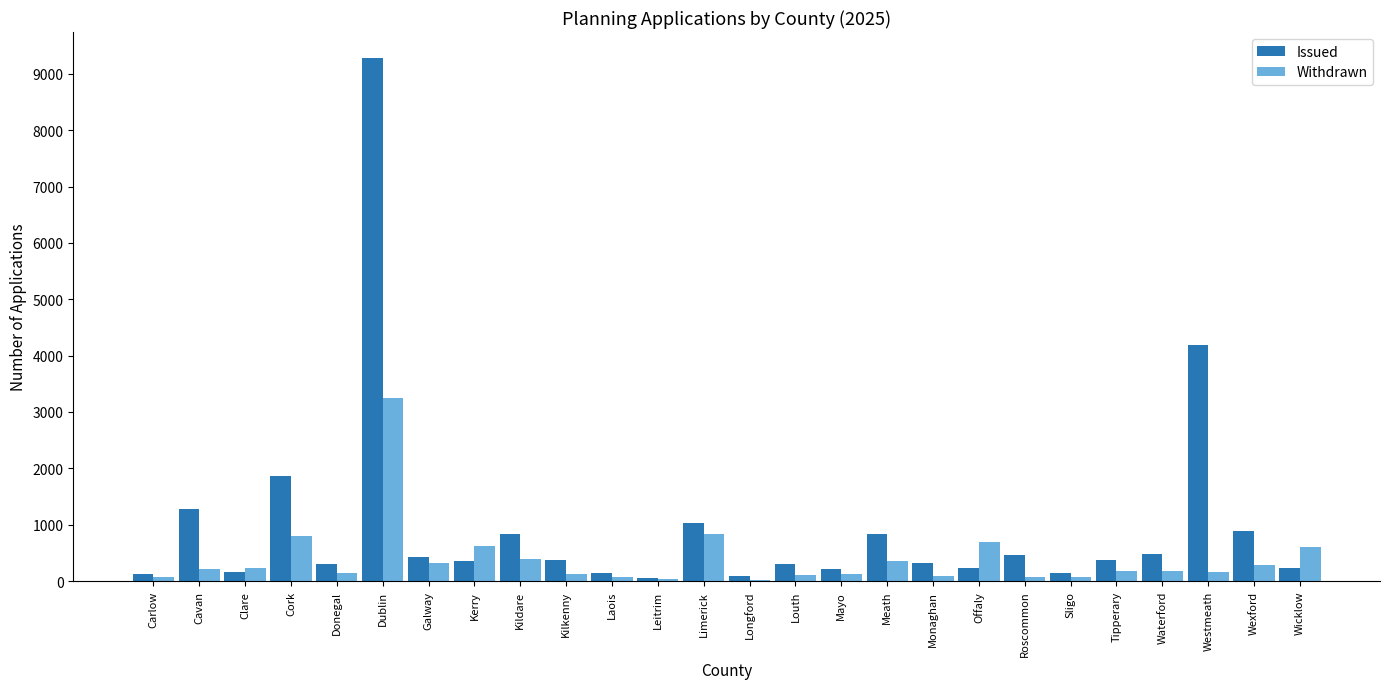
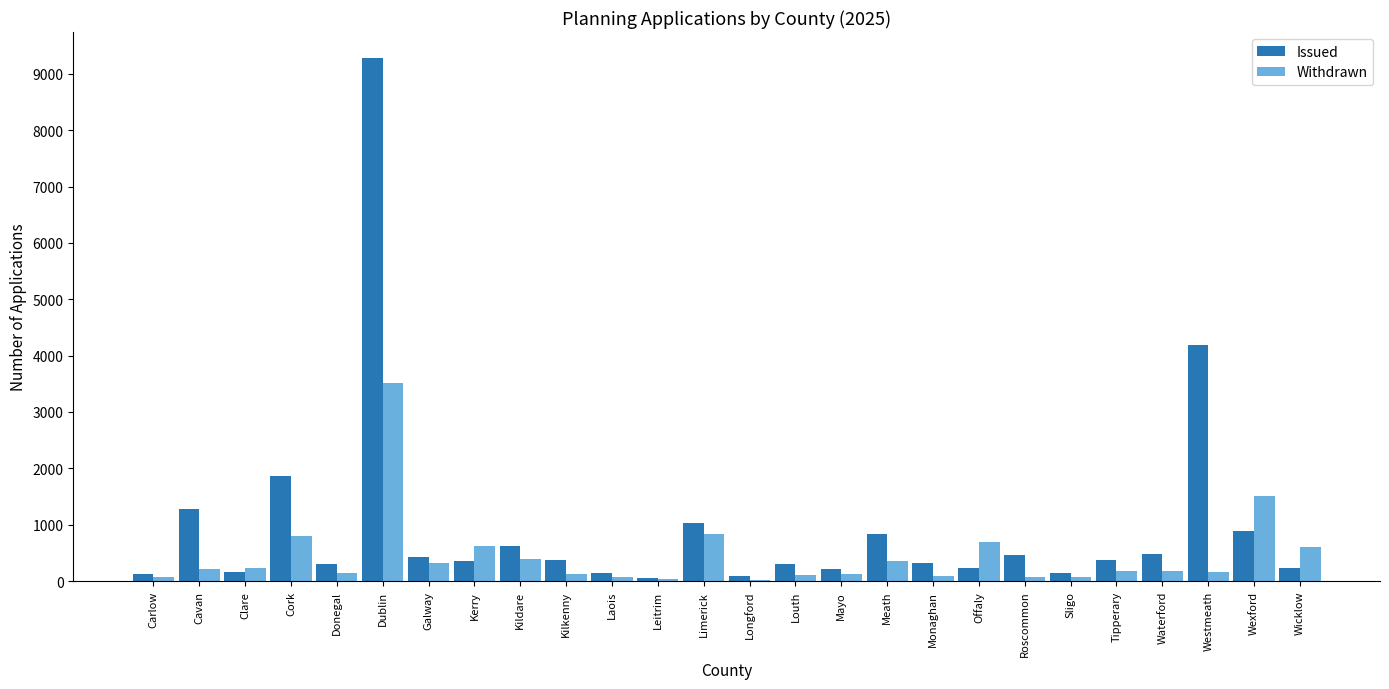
  {
    "Issued": {
      "Carlow": 100,
      "Cavan": 1300,
      "Clare": 200,
      "Cork": 1900,
      "Donegal": 300,
      "Dublin": 9300,
      "Galway": 400,
      "Kerry": 400,
-     "Kildare": 800,
+     "Kildare": 600,
      "Kilkenny": 400,
      "Laois": 100,
      "Leitrim": 0,
      "Limerick": 1000,
      "Longford": 100,
      "Louth": 300,
      "Mayo": 200,
      "Meath": 800,
      "Monaghan": 300,
      "Offaly": 200,
      "Roscommon": 500,
      "Sligo": 100,
      "Tipperary": 400,
      "Waterford": 500,
      "Westmeath": 4200,
      "Wexford": 900,
      "Wicklow": 200
    },
    "Withdrawn": {
      "Carlow": 100,
      "Cavan": 200,
      "Clare": 200,
      "Cork": 800,
      "Donegal": 200,
-     "Dublin": 3200,
+     "Dublin": 3500,
      "Galway": 300,
      "Kerry": 600,
      "Kildare": 400,
      "Kilkenny": 100,
      "Laois": 100,
      "Limerick": 800,
      "Louth": 100,
      "Mayo": 100,
      "Meath": 400,
      "Monaghan": 100,
      "Offaly": 700,
      "Roscommon": 100,
      "Sligo": 100,
      "Tipperary": 200,
      "Waterford": 200,
      "Westmeath": 200,
-     "Wexford": 300,
+     "Wexford": 1500,
      "Wicklow": 600
    }
  }
